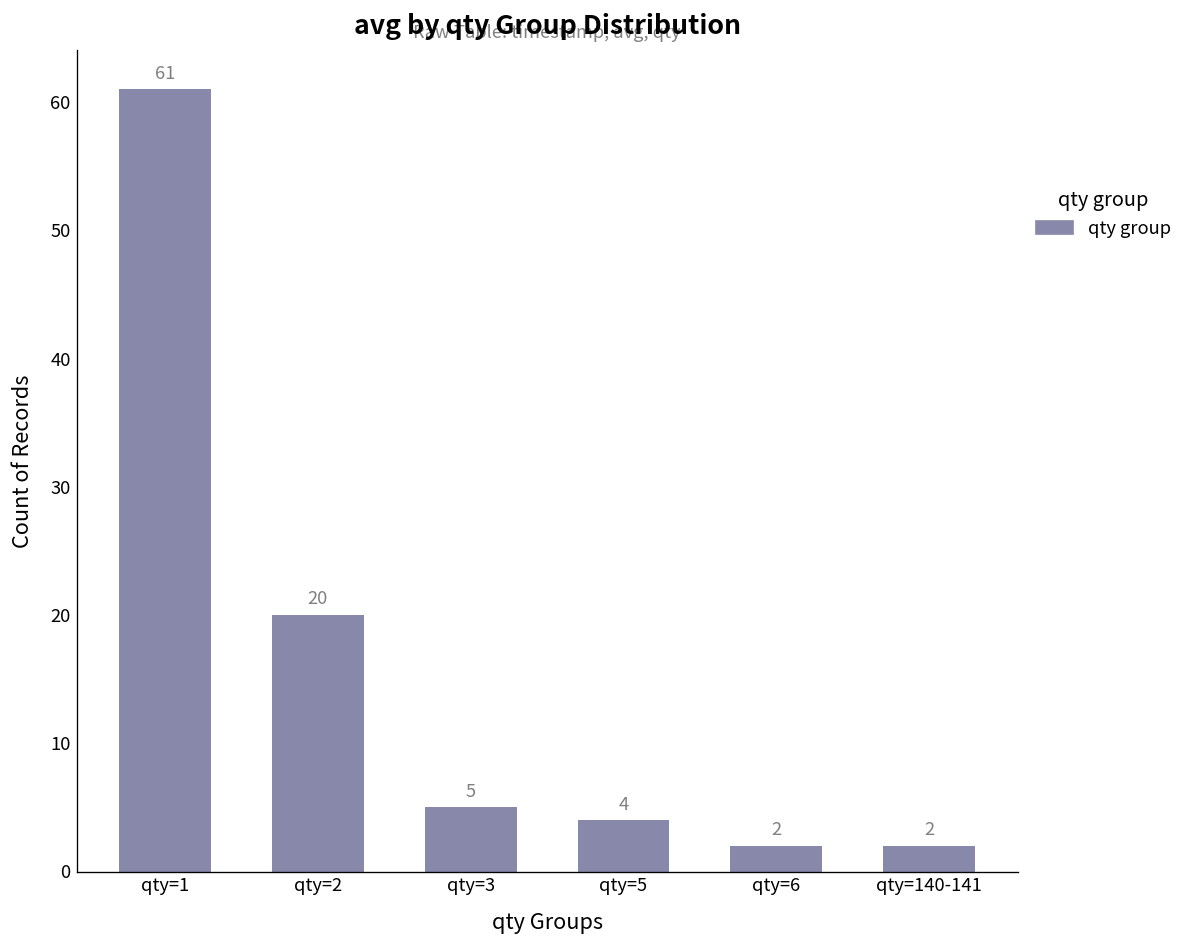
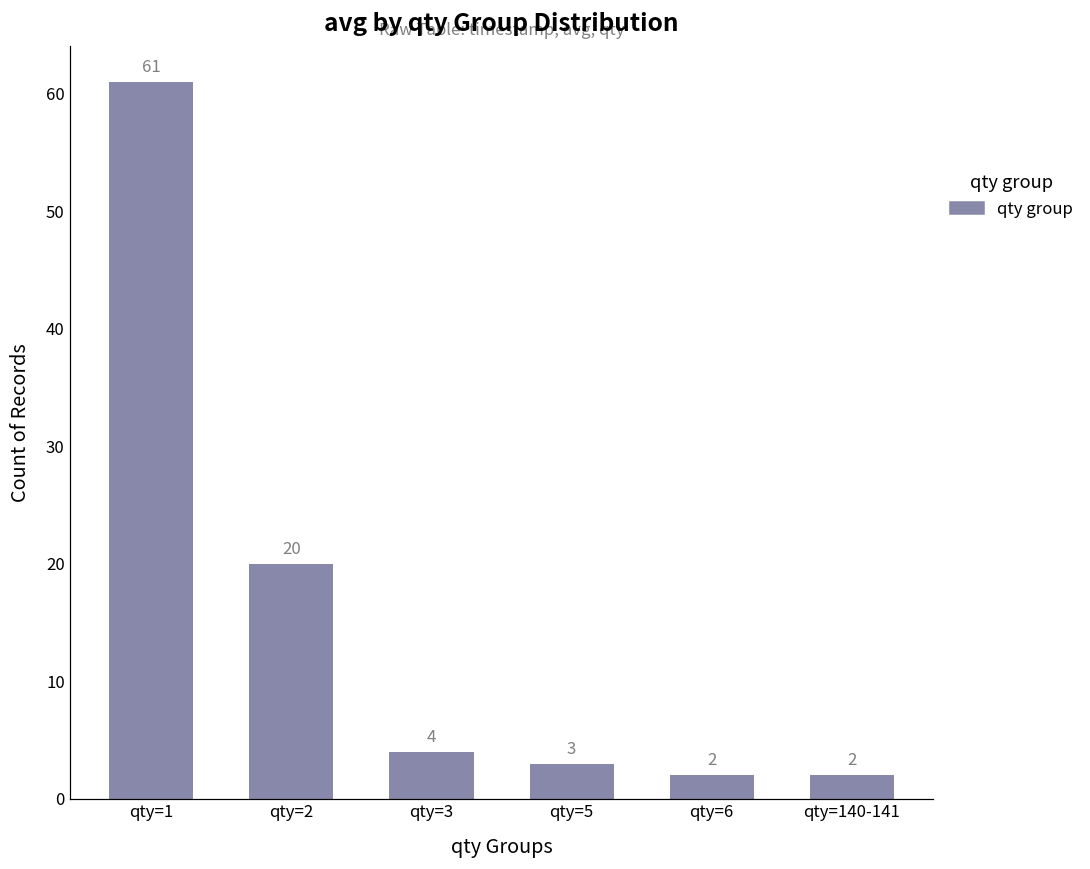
  {
    "qty=1": 61,
    "qty=2": 20,
-   "qty=3": 5,
-   "qty=5": 4,
+   "qty=3": 4,
+   "qty=5": 3,
    "qty=6": 2,
    "qty=140-141": 2
  }
